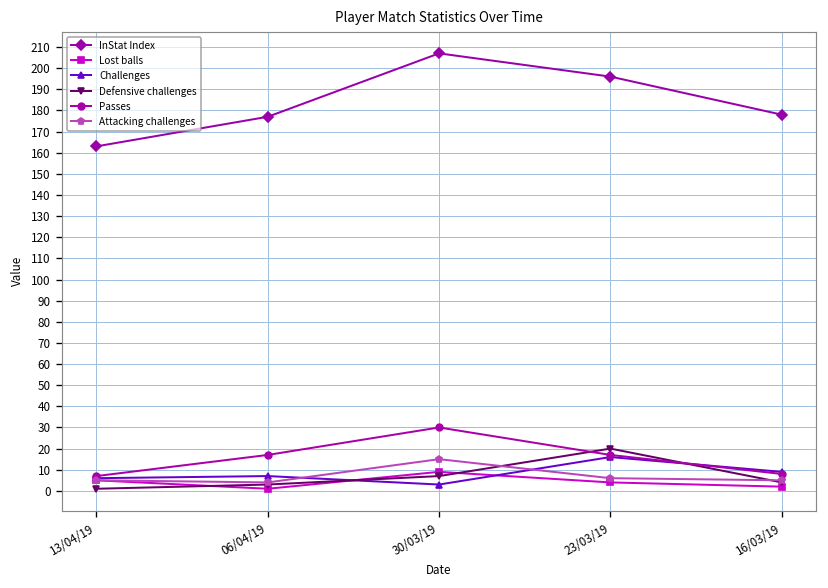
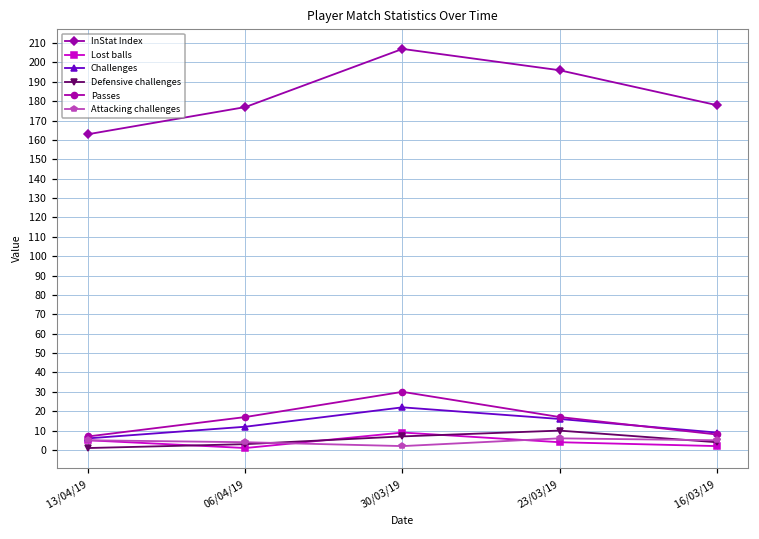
  {
    "Challenges": {
-     "06/04/19": 7,
-     "30/03/19": 3
+     "06/04/19": 12,
+     "30/03/19": 22
    },
    "Defensive challenges": {
      "13/04/19": 1,
      "30/03/19": 7,
-     "23/03/19": 20
+     "23/03/19": 10
    },
    "Attacking challenges": {
-     "30/03/19": 15,
+     "30/03/19": 2,
      "23/03/19": 6
    }
  }
